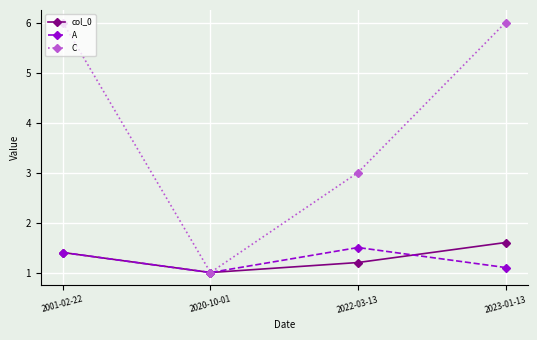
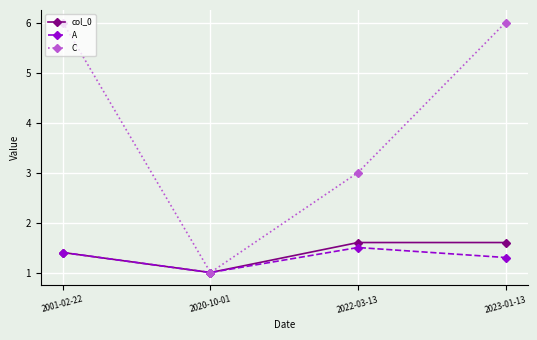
  {
    "col_0": {
-     "2022-03-13": 1.2,
+     "2022-03-13": 1.6,
      "2023-01-13": 1.6
    },
    "A": {
      "2022-03-13": 1.5,
-     "2023-01-13": 1.1
+     "2023-01-13": 1.3
    },
    "C": {
      "2022-03-13": 3.0,
      "2023-01-13": 6.0
    }
  }
